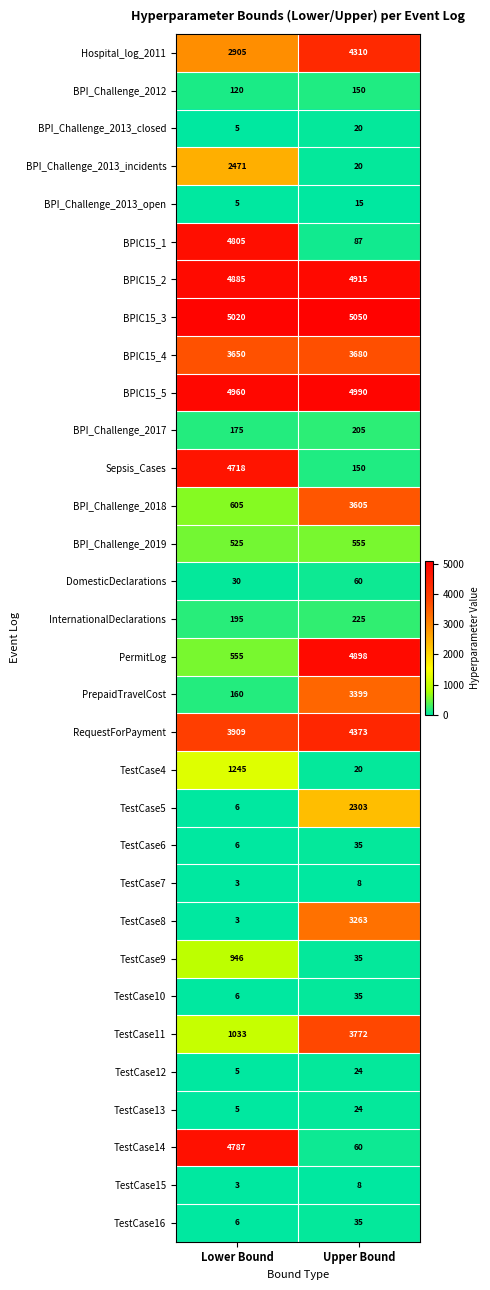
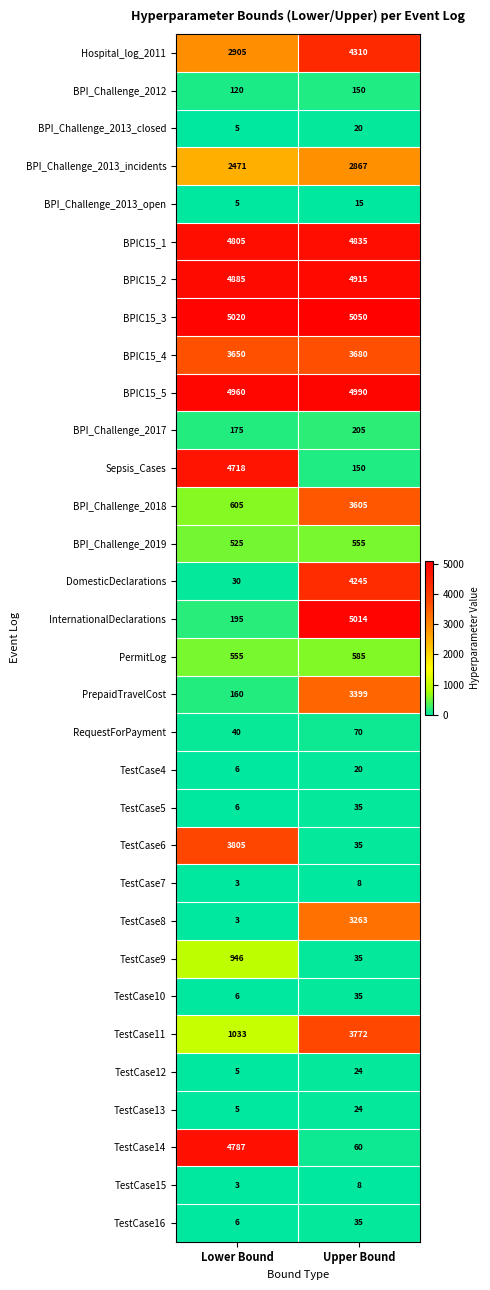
  {
    "Hospital_log_2011": {
      "Lower Bound": 2905,
      "Upper Bound": 4310
    },
    "BPI_Challenge_2012": {
      "Lower Bound": 120,
      "Upper Bound": 150
    },
    "BPI_Challenge_2013_closed": {
      "Lower Bound": 5,
      "Upper Bound": 20
    },
    "BPI_Challenge_2013_incidents": {
      "Lower Bound": 2471,
-     "Upper Bound": 20
+     "Upper Bound": 2867
    },
    "BPI_Challenge_2013_open": {
      "Lower Bound": 5,
      "Upper Bound": 15
    },
    "BPIC15_1": {
      "Lower Bound": 4805,
-     "Upper Bound": 87
+     "Upper Bound": 4835
    },
    "BPIC15_2": {
      "Lower Bound": 4885,
      "Upper Bound": 4915
    },
    "BPIC15_3": {
      "Lower Bound": 5020,
      "Upper Bound": 5050
    },
    "BPIC15_4": {
      "Lower Bound": 3650,
      "Upper Bound": 3680
    },
    "BPIC15_5": {
      "Lower Bound": 4960,
      "Upper Bound": 4990
    },
    "BPI_Challenge_2017": {
      "Lower Bound": 175,
      "Upper Bound": 205
    },
    "Sepsis_Cases": {
      "Lower Bound": 4718,
      "Upper Bound": 150
    },
    "BPI_Challenge_2018": {
      "Lower Bound": 605,
      "Upper Bound": 3605
    },
    "BPI_Challenge_2019": {
      "Lower Bound": 525,
      "Upper Bound": 555
    },
    "DomesticDeclarations": {
      "Lower Bound": 30,
-     "Upper Bound": 60
+     "Upper Bound": 4245
    },
    "InternationalDeclarations": {
      "Lower Bound": 195,
-     "Upper Bound": 225
+     "Upper Bound": 5014
    },
    "PermitLog": {
      "Lower Bound": 555,
-     "Upper Bound": 4898
+     "Upper Bound": 585
    },
    "PrepaidTravelCost": {
      "Lower Bound": 160,
      "Upper Bound": 3399
    },
    "RequestForPayment": {
-     "Lower Bound": 3909,
-     "Upper Bound": 4373
+     "Lower Bound": 40,
+     "Upper Bound": 70
    },
    "TestCase4": {
-     "Lower Bound": 1245,
+     "Lower Bound": 6,
      "Upper Bound": 20
    },
    "TestCase5": {
      "Lower Bound": 6,
-     "Upper Bound": 2303
+     "Upper Bound": 35
    },
    "TestCase6": {
-     "Lower Bound": 6,
+     "Lower Bound": 3805,
      "Upper Bound": 35
    },
    "TestCase7": {
      "Lower Bound": 3,
      "Upper Bound": 8
    },
    "TestCase8": {
      "Lower Bound": 3,
      "Upper Bound": 3263
    },
    "TestCase9": {
      "Lower Bound": 946,
      "Upper Bound": 35
    },
    "TestCase10": {
      "Lower Bound": 6,
      "Upper Bound": 35
    },
    "TestCase11": {
      "Lower Bound": 1033,
      "Upper Bound": 3772
    },
    "TestCase12": {
      "Lower Bound": 5,
      "Upper Bound": 24
    },
    "TestCase13": {
      "Lower Bound": 5,
      "Upper Bound": 24
    },
    "TestCase14": {
      "Lower Bound": 4787,
      "Upper Bound": 60
    },
    "TestCase15": {
      "Lower Bound": 3,
      "Upper Bound": 8
    },
    "TestCase16": {
      "Lower Bound": 6,
      "Upper Bound": 35
    }
  }
